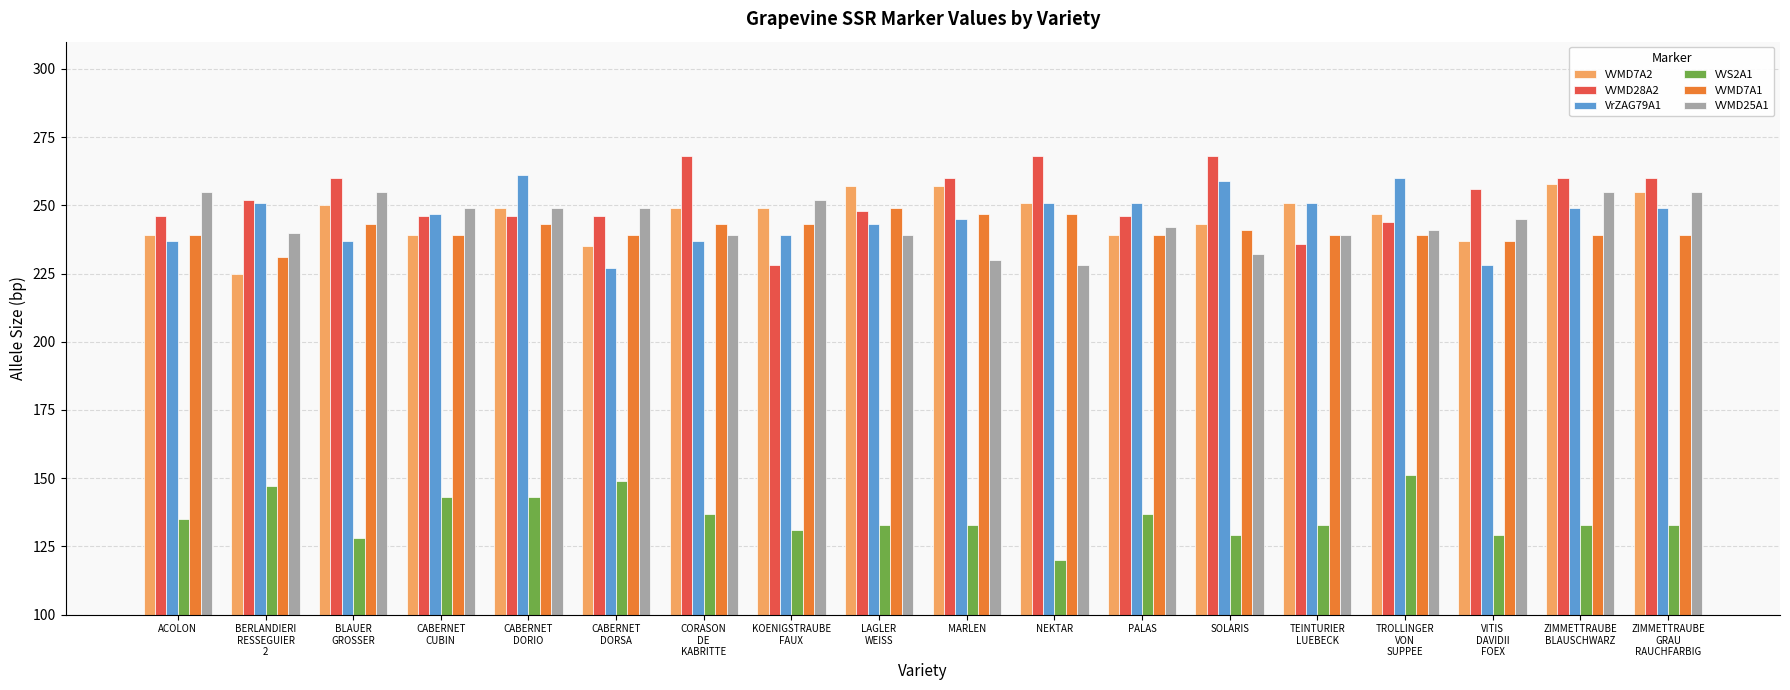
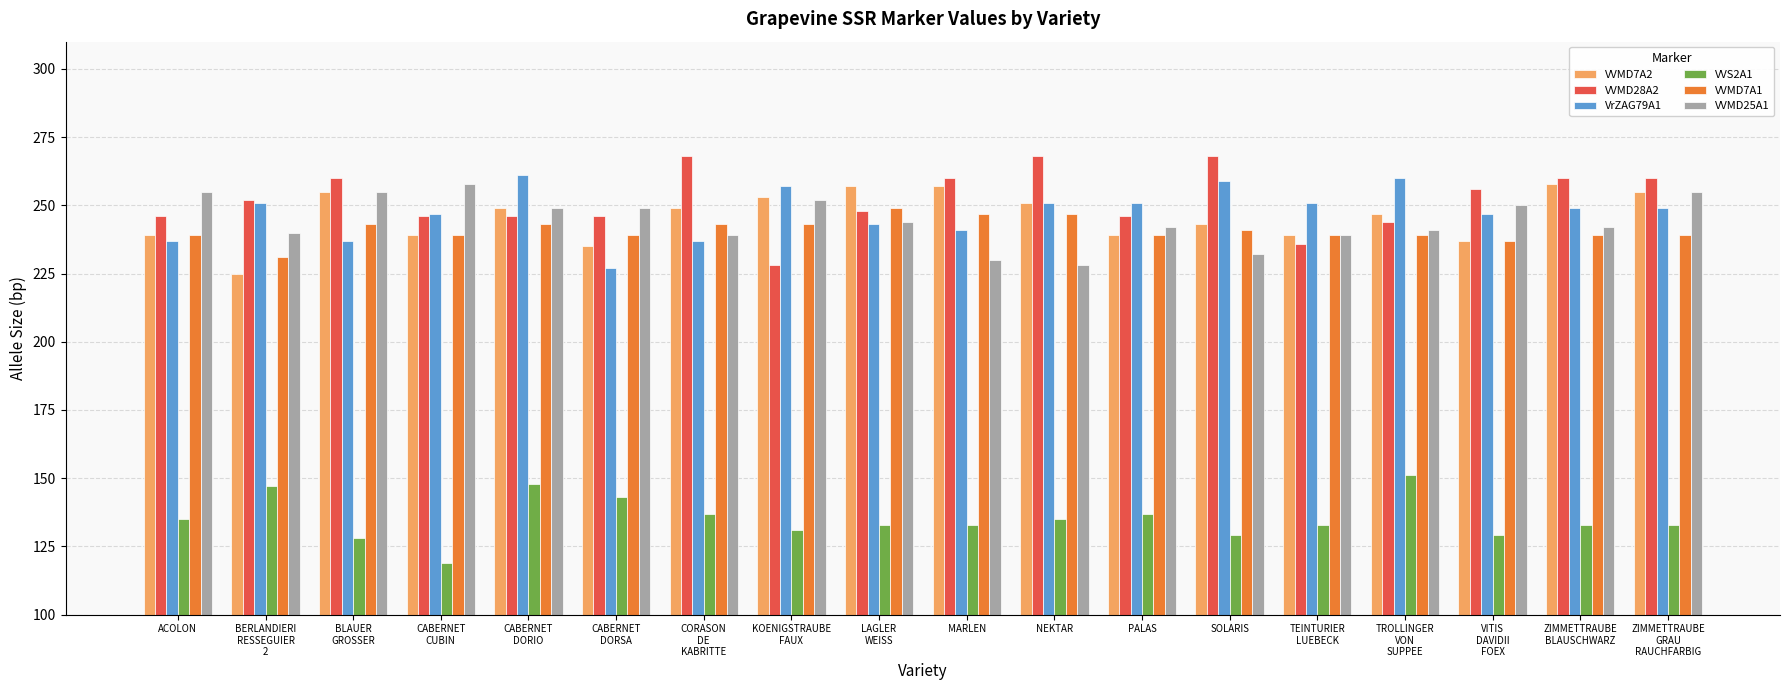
  {
    "VVMD7A2": {
      "ACOLON": 239,
      "BERLANDIERI RESSEGUIER 2": 225,
-     "BLAUER GROSSER": 250,
+     "BLAUER GROSSER": 255,
      "CABERNET CUBIN": 239,
      "CABERNET DORIO": 249,
      "CABERNET DORSA": 235,
      "CORASON DE KABRITTE": 249,
-     "KOENIGSTRAUBE FAUX": 249,
+     "KOENIGSTRAUBE FAUX": 253,
      "LAGLER WEISS": 257,
      "MARLEN": 257,
      "NEKTAR": 251,
      "PALAS": 239,
      "SOLARIS": 243,
-     "TEINTURIER LUEBECK": 251,
+     "TEINTURIER LUEBECK": 239,
      "TROLLINGER VON SUPPEE": 247,
      "VITIS DAVIDII FOEX": 237,
      "ZIMMETTRAUBE BLAUSCHWARZ": 258,
      "ZIMMETTRAUBE GRAU RAUCHFARBIG": 255
    },
    "VrZAG79A1": {
      "ACOLON": 237,
      "BERLANDIERI RESSEGUIER 2": 251,
      "BLAUER GROSSER": 237,
      "CABERNET CUBIN": 247,
      "CABERNET DORIO": 261,
      "CABERNET DORSA": 227,
      "CORASON DE KABRITTE": 237,
-     "KOENIGSTRAUBE FAUX": 239,
+     "KOENIGSTRAUBE FAUX": 257,
      "LAGLER WEISS": 243,
-     "MARLEN": 245,
+     "MARLEN": 241,
      "NEKTAR": 251,
      "PALAS": 251,
      "SOLARIS": 259,
      "TEINTURIER LUEBECK": 251,
      "TROLLINGER VON SUPPEE": 260,
-     "VITIS DAVIDII FOEX": 228,
+     "VITIS DAVIDII FOEX": 247,
      "ZIMMETTRAUBE BLAUSCHWARZ": 249,
      "ZIMMETTRAUBE GRAU RAUCHFARBIG": 249
    },
    "VVS2A1": {
      "ACOLON": 135,
      "BERLANDIERI RESSEGUIER 2": 147,
      "BLAUER GROSSER": 128,
-     "CABERNET CUBIN": 143,
-     "CABERNET DORIO": 143,
-     "CABERNET DORSA": 149,
+     "CABERNET CUBIN": 119,
+     "CABERNET DORIO": 148,
+     "CABERNET DORSA": 143,
      "CORASON DE KABRITTE": 137,
      "KOENIGSTRAUBE FAUX": 131,
      "LAGLER WEISS": 133,
      "MARLEN": 133,
-     "NEKTAR": 120,
+     "NEKTAR": 135,
      "PALAS": 137,
      "SOLARIS": 129,
      "TEINTURIER LUEBECK": 133,
      "TROLLINGER VON SUPPEE": 151,
      "VITIS DAVIDII FOEX": 129,
      "ZIMMETTRAUBE BLAUSCHWARZ": 133,
      "ZIMMETTRAUBE GRAU RAUCHFARBIG": 133
    },
    "VVMD25A1": {
      "ACOLON": 255,
      "BERLANDIERI RESSEGUIER 2": 240,
      "BLAUER GROSSER": 255,
-     "CABERNET CUBIN": 249,
+     "CABERNET CUBIN": 258,
      "CABERNET DORIO": 249,
      "CABERNET DORSA": 249,
      "CORASON DE KABRITTE": 239,
      "KOENIGSTRAUBE FAUX": 252,
-     "LAGLER WEISS": 239,
+     "LAGLER WEISS": 244,
      "MARLEN": 230,
      "NEKTAR": 228,
      "PALAS": 242,
      "SOLARIS": 232,
      "TEINTURIER LUEBECK": 239,
      "TROLLINGER VON SUPPEE": 241,
-     "VITIS DAVIDII FOEX": 245,
-     "ZIMMETTRAUBE BLAUSCHWARZ": 255,
+     "VITIS DAVIDII FOEX": 250,
+     "ZIMMETTRAUBE BLAUSCHWARZ": 242,
      "ZIMMETTRAUBE GRAU RAUCHFARBIG": 255
    }
  }
